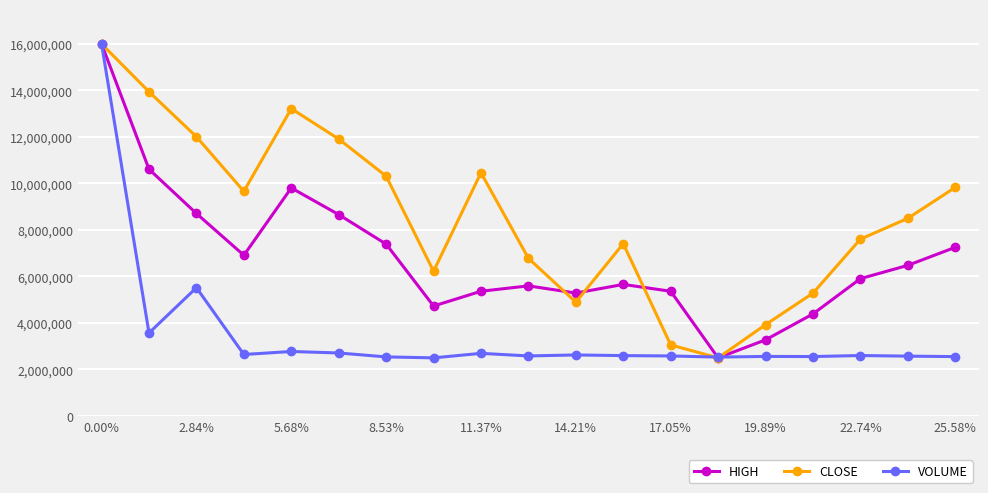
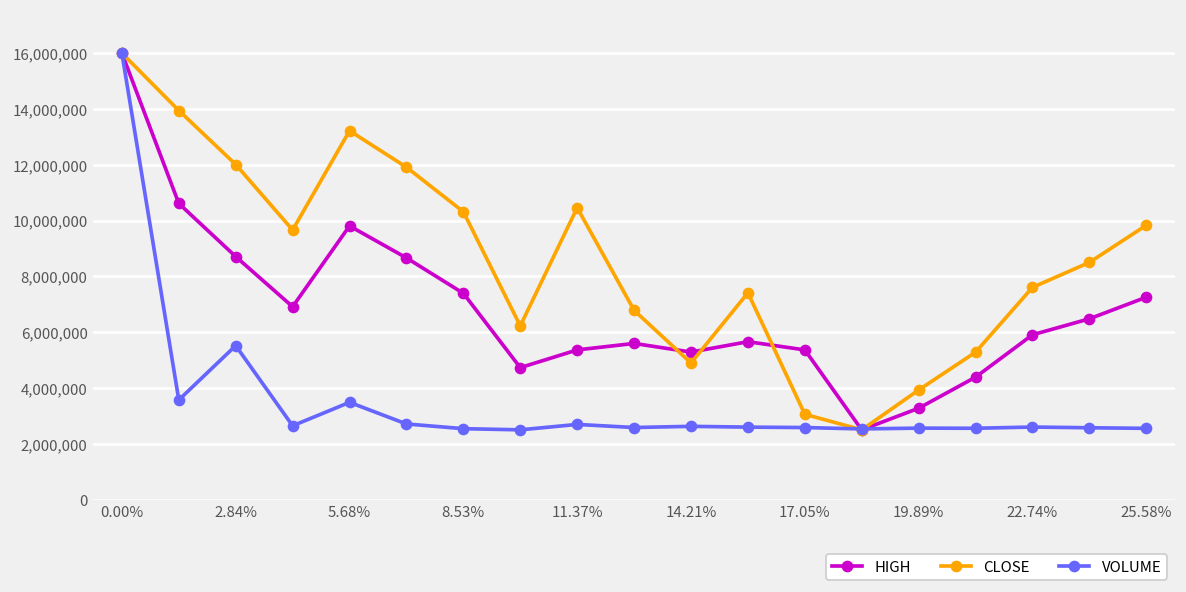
  {
    "HIGH": {
      "2.84%": "8,700,000",
      "5.68%": "9,800,000",
      "8.53%": "7,400,000",
      "11.37%": "5,400,000",
      "14.21%": "5,300,000",
      "17.05%": "5,400,000",
      "19.89%": "3,300,000",
      "22.74%": "5,900,000",
      "25.58%": "7,300,000"
    },
    "CLOSE": {
      "2.84%": "12,000,000",
      "5.68%": "13,200,000",
      "8.53%": "10,300,000",
      "11.37%": "10,500,000",
      "14.21%": "4,900,000",
      "17.05%": "3,100,000",
      "19.89%": "3,900,000",
      "22.74%": "7,600,000",
      "25.58%": "9,800,000"
    },
    "VOLUME": {
      "2.84%": "5,500,000",
-     "5.68%": "2,800,000",
+     "5.68%": "3,500,000",
      "8.53%": "2,500,000",
      "11.37%": "2,700,000",
      "14.21%": "2,600,000",
      "17.05%": "2,600,000",
      "19.89%": "2,600,000",
      "22.74%": "2,600,000",
      "25.58%": "2,600,000"
    }
  }
